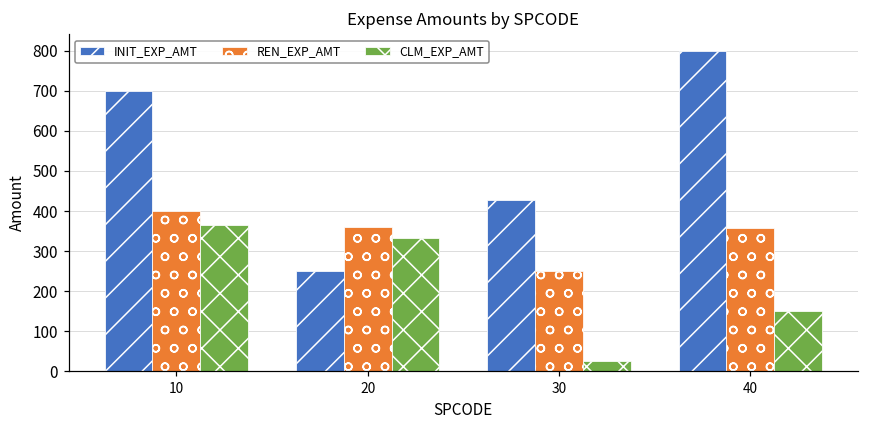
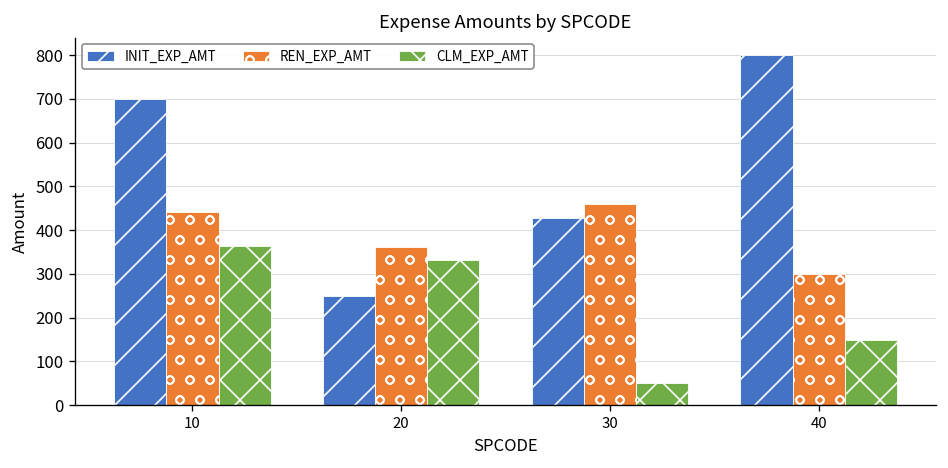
  {
    "INIT_EXP_AMT": {
      "10": 700,
      "20": 250,
      "30": 430,
      "40": 800
    },
    "REN_EXP_AMT": {
-     "10": 400,
+     "10": 440,
      "20": 360,
-     "30": 250,
-     "40": 360
+     "30": 460,
+     "40": 300
    },
    "CLM_EXP_AMT": {
      "10": 360,
      "20": 330,
-     "30": 30,
+     "30": 50,
      "40": 150
    }
  }
